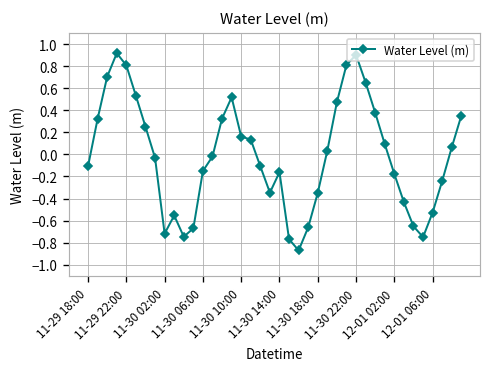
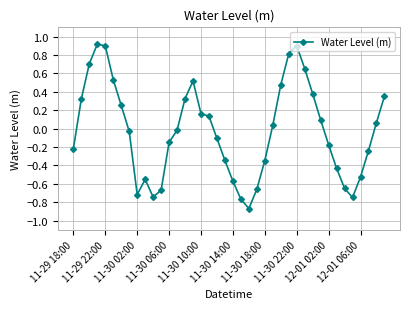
  {
-   "11-29 18:00": -0.1,
-   "11-29 22:00": 0.8,
+   "11-29 18:00": -0.2,
+   "11-29 22:00": 0.9,
    "11-30 02:00": -0.7,
    "11-30 06:00": -0.2,
    "11-30 10:00": 0.2,
-   "11-30 14:00": -0.2,
+   "11-30 14:00": -0.6,
    "11-30 18:00": -0.3,
    "12-01 02:00": -0.2,
    "12-01 06:00": -0.5
  }
